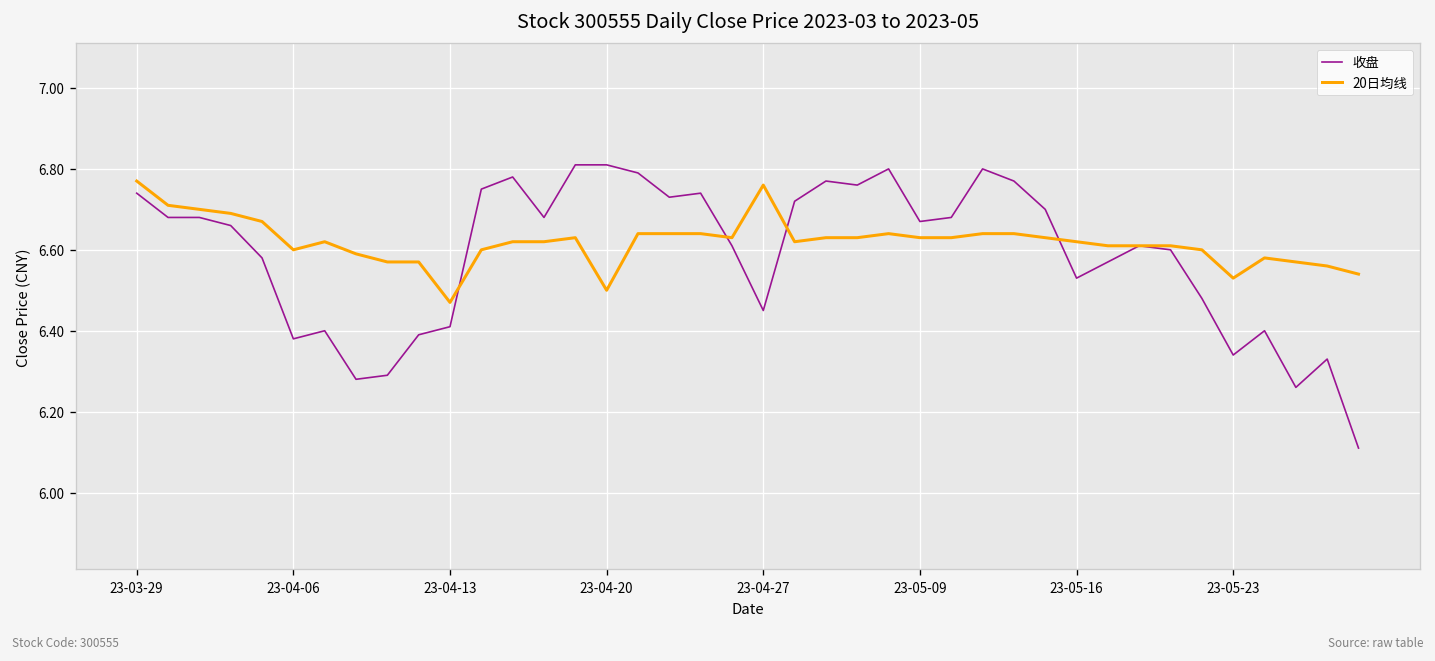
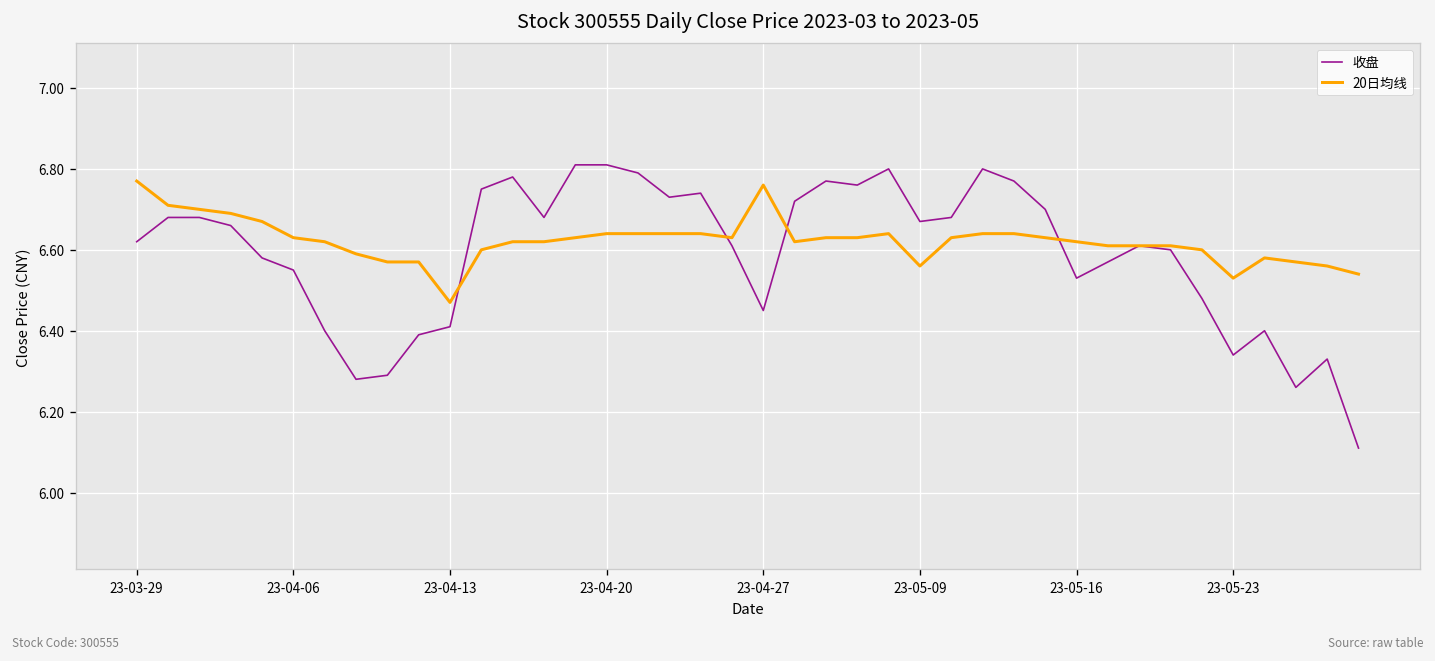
  {
    "收盘": {
-     "23-03-29": 6.74,
-     "23-04-06": 6.38,
+     "23-03-29": 6.62,
+     "23-04-06": 6.55,
      "23-04-13": 6.41,
      "23-04-20": 6.81,
      "23-04-27": 6.45,
      "23-05-09": 6.67,
      "23-05-16": 6.53,
      "23-05-23": 6.34
    },
    "20日均线": {
      "23-03-29": 6.77,
-     "23-04-06": 6.60,
+     "23-04-06": 6.63,
      "23-04-13": 6.47,
-     "23-04-20": 6.50,
+     "23-04-20": 6.64,
      "23-04-27": 6.76,
-     "23-05-09": 6.63,
+     "23-05-09": 6.56,
      "23-05-16": 6.62,
      "23-05-23": 6.53
    }
  }
